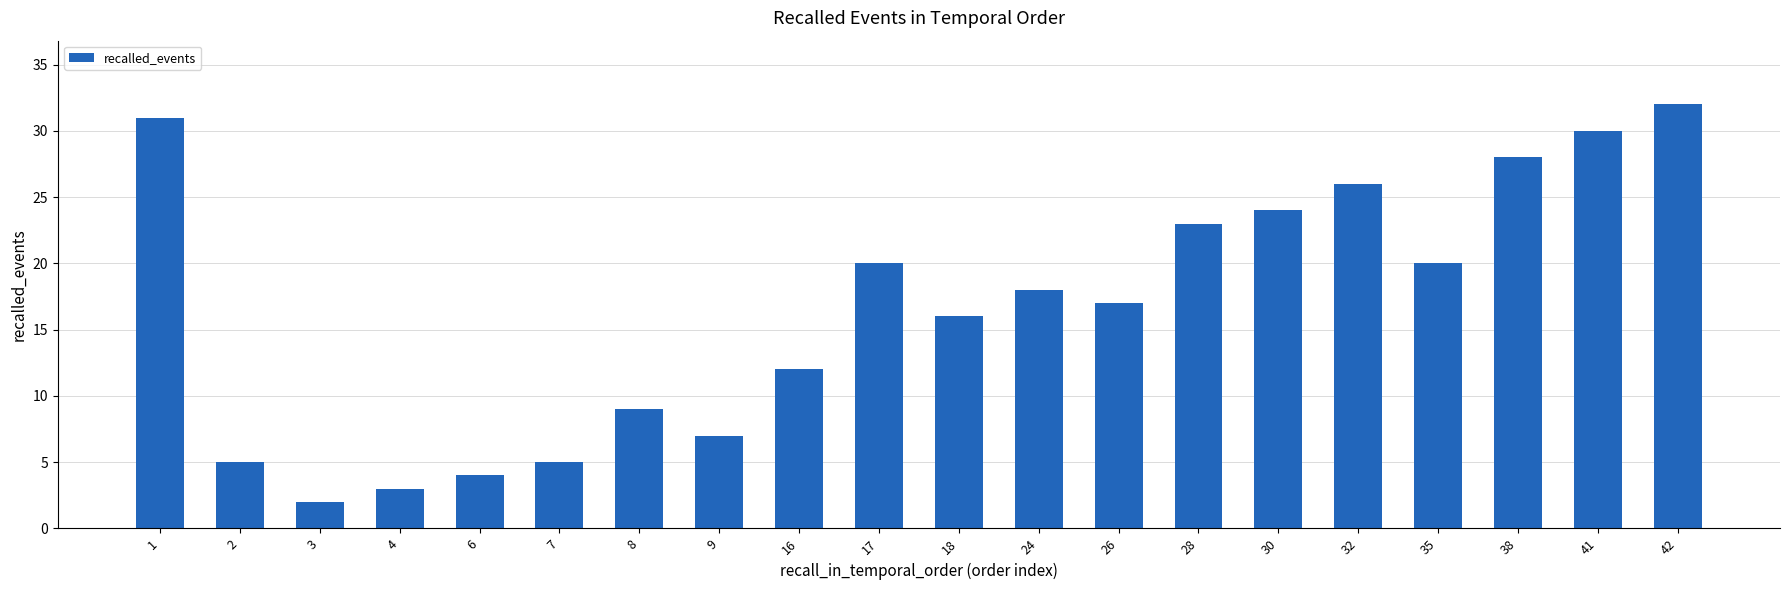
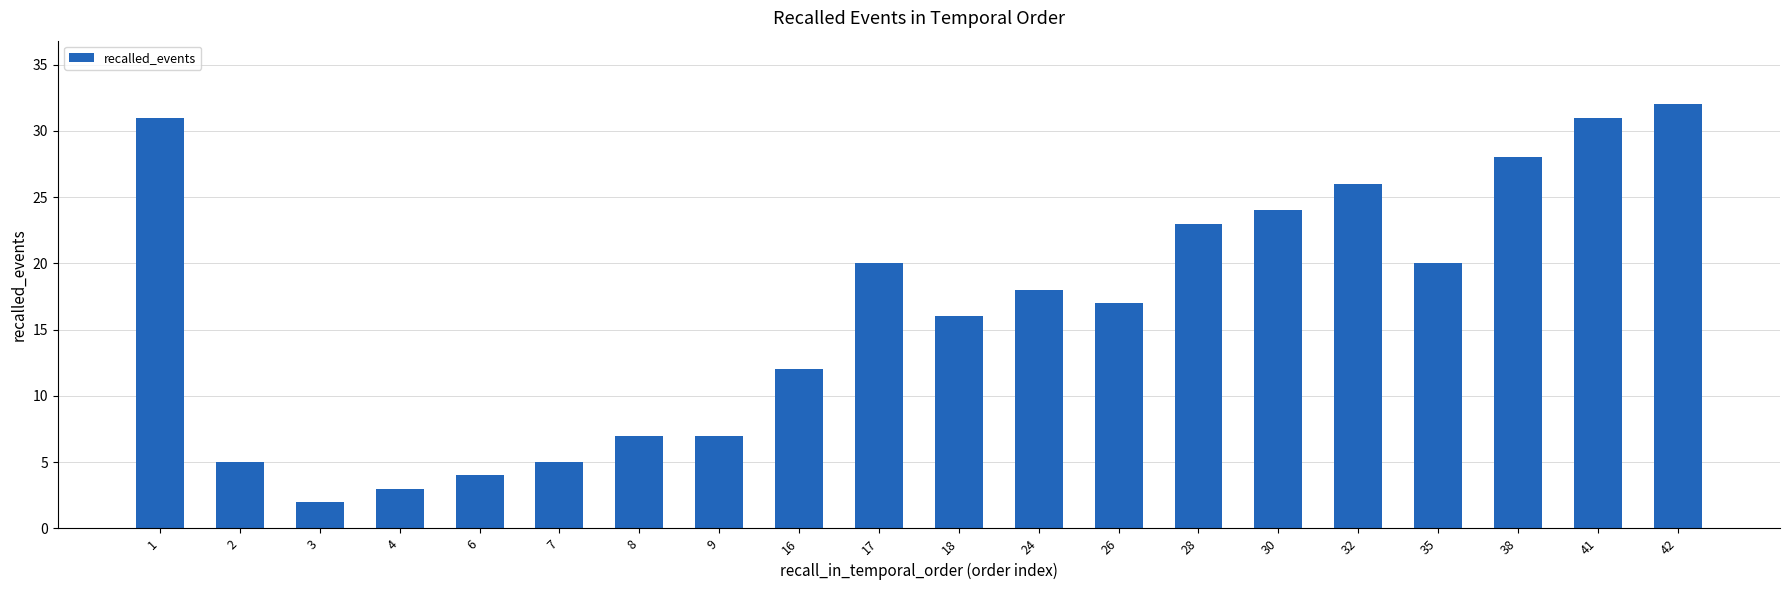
  {
    "1": 31,
    "2": 5,
    "3": 2,
    "4": 3,
    "6": 4,
    "7": 5,
-   "8": 9,
+   "8": 7,
    "9": 7,
    "16": 12,
    "17": 20,
    "18": 16,
    "24": 18,
    "26": 17,
    "28": 23,
    "30": 24,
    "32": 26,
    "35": 20,
    "38": 28,
-   "41": 30,
+   "41": 31,
    "42": 32
  }
